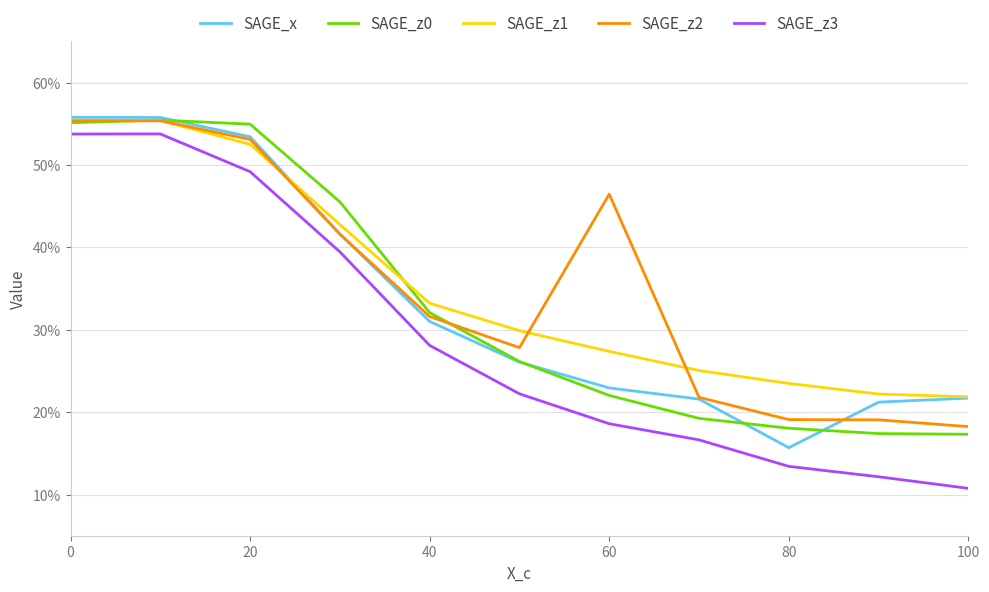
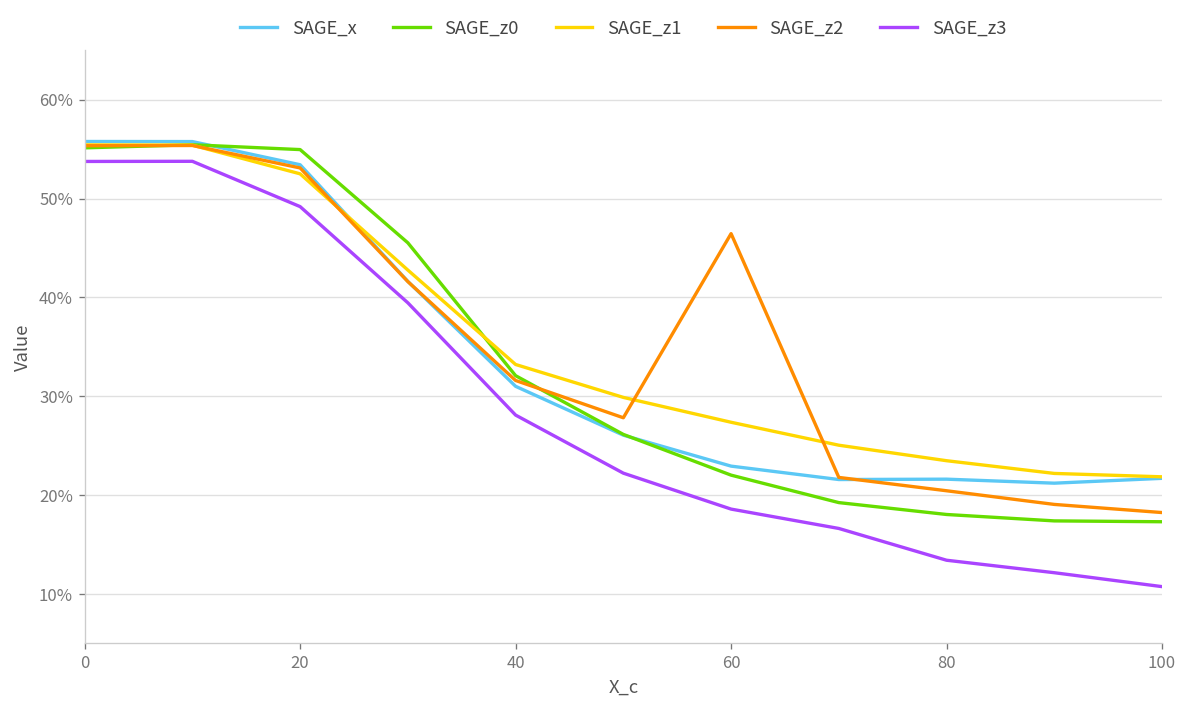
  {
    "SAGE_x": {
      "0": "56%",
      "20": "53%",
      "40": "31%",
      "60": "23%",
-     "80": "16%"
+     "80": "22%"
    },
    "SAGE_z0": {
      "20": "55%",
      "40": "32%",
      "60": "22%",
      "80": "18%",
      "100": "17%"
    },
    "SAGE_z1": {
      "20": "52%",
      "40": "33%",
      "60": "27%",
      "80": "23%"
    },
    "SAGE_z2": {
      "20": "53%",
      "40": "32%",
      "60": "46%",
-     "80": "19%",
+     "80": "20%",
      "100": "18%"
    },
    "SAGE_z3": {
      "0": "54%",
      "20": "49%",
      "40": "28%",
      "60": "19%",
      "80": "13%",
      "100": "11%"
    }
  }
